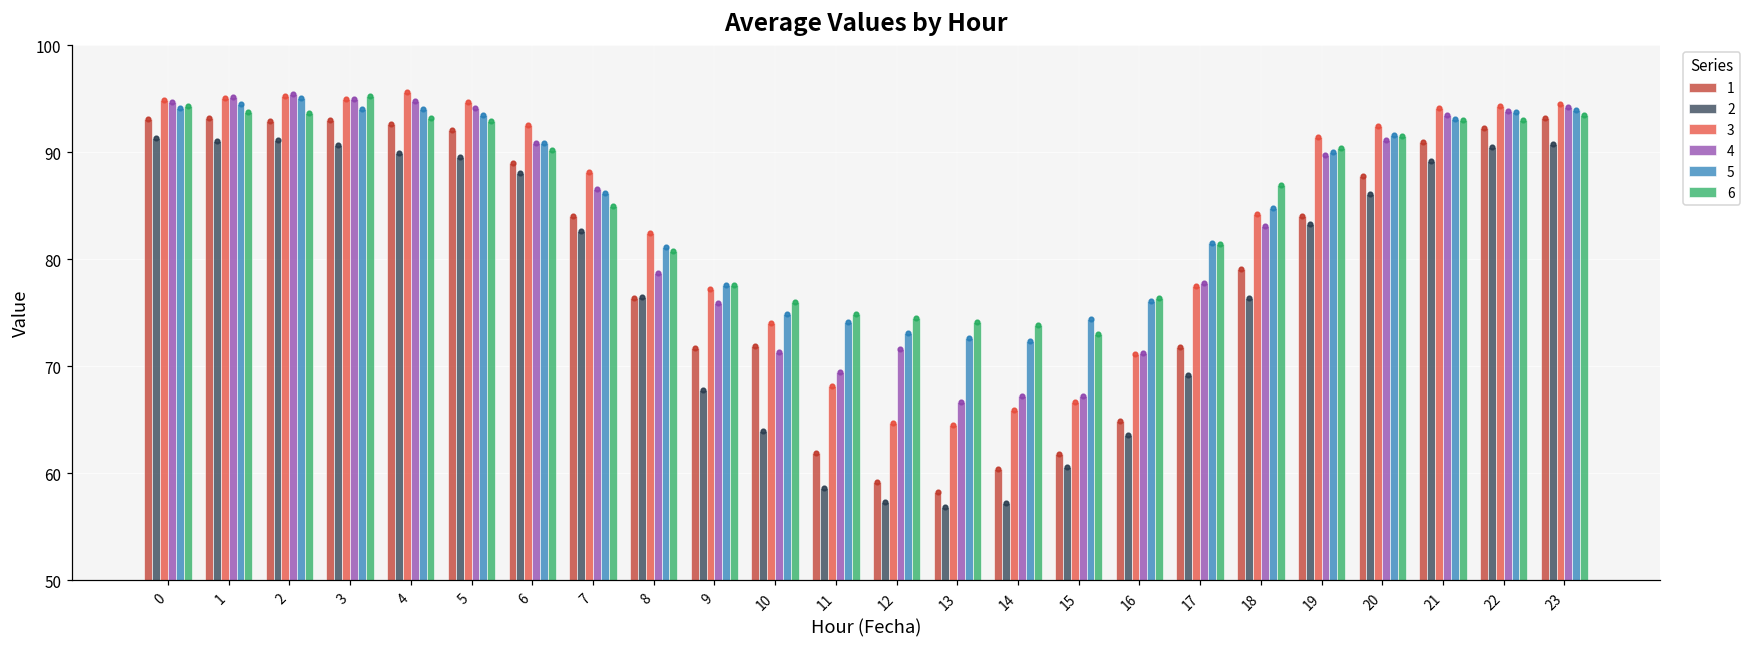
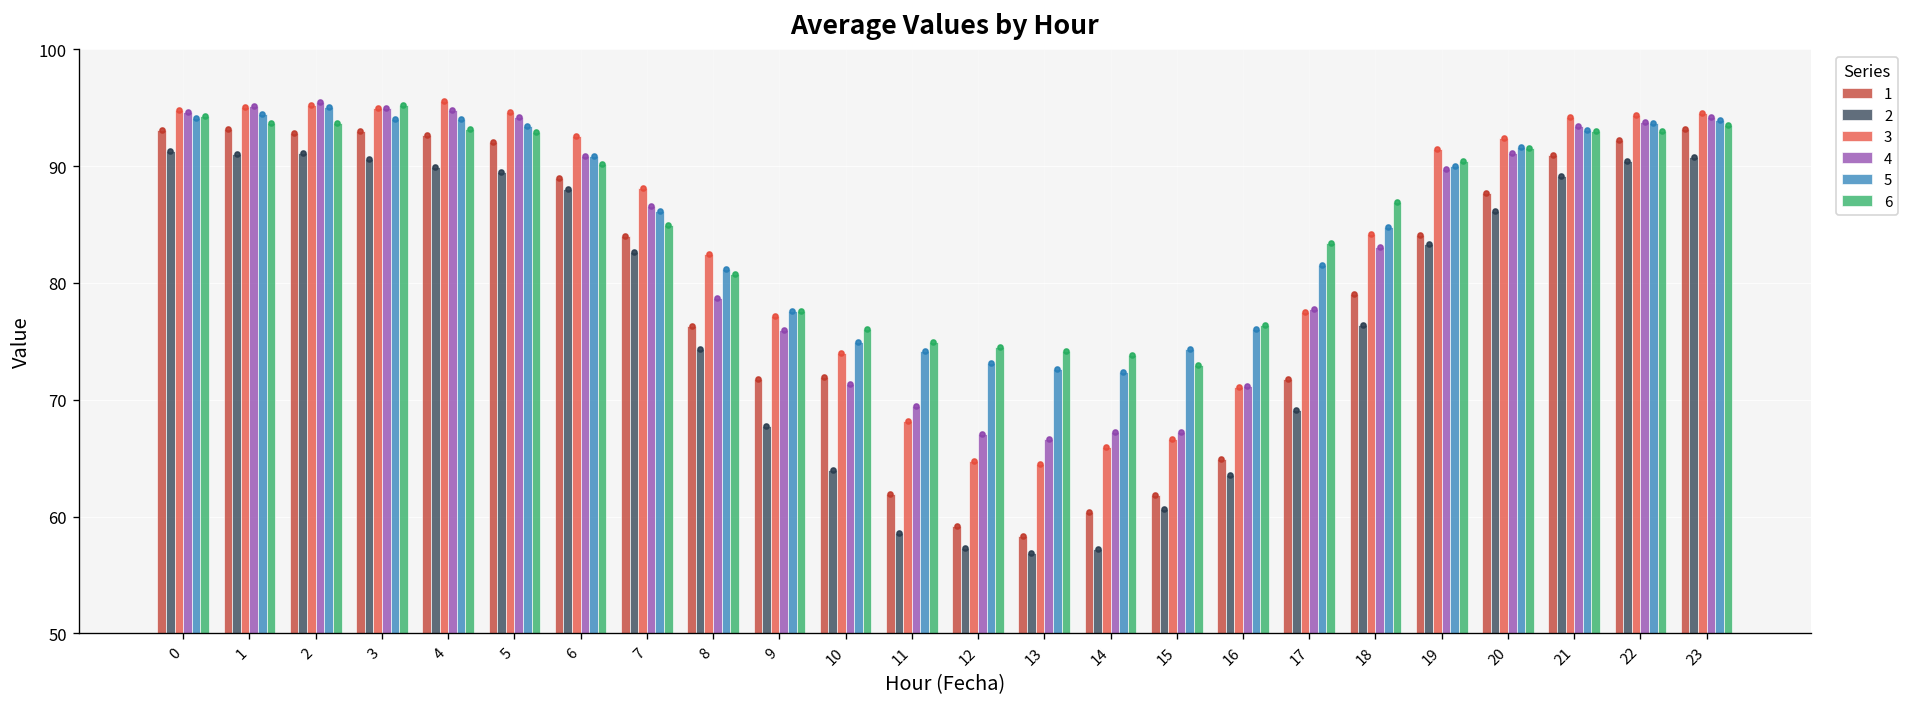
  {
    "2": {
      "0": 91,
      "1": 91,
      "2": 91,
      "3": 91,
      "4": 90,
      "5": 90,
      "6": 88,
      "7": 83,
-     "8": 76,
+     "8": 74,
      "9": 68,
      "10": 64,
      "11": 59,
      "12": 57,
      "13": 57,
      "14": 57,
      "15": 61,
      "16": 64,
      "17": 69,
      "18": 76,
      "19": 83,
      "20": 86,
      "21": 89,
      "22": 90,
      "23": 91
    },
    "4": {
      "0": 95,
      "1": 95,
      "2": 95,
      "3": 95,
      "4": 95,
      "5": 94,
      "6": 91,
      "7": 87,
      "8": 79,
      "9": 76,
      "10": 71,
      "11": 69,
-     "12": 72,
+     "12": 67,
      "13": 67,
      "14": 67,
      "15": 67,
      "16": 71,
      "17": 78,
      "18": 83,
      "19": 90,
      "20": 91,
      "21": 93,
      "22": 94,
      "23": 94
    },
    "5": {
      "0": 94,
      "1": 94,
      "2": 95,
      "3": 94,
      "4": 94,
      "5": 93,
      "6": 91,
      "7": 86,
      "8": 81,
      "9": 78,
      "10": 75,
      "11": 74,
      "12": 73,
      "13": 73,
      "14": 72,
      "15": 74,
      "16": 76,
      "17": 82,
      "18": 85,
      "19": 90,
      "20": 92,
      "21": 93,
      "22": 94,
      "23": 94
    },
    "6": {
      "0": 94,
      "1": 94,
      "2": 94,
      "3": 95,
      "4": 93,
      "5": 93,
      "6": 90,
      "7": 85,
      "8": 81,
      "9": 78,
      "10": 76,
      "11": 75,
      "12": 75,
      "13": 74,
      "14": 74,
      "15": 73,
      "16": 76,
-     "17": 81,
+     "17": 83,
      "18": 87,
      "19": 90,
      "20": 92,
      "21": 93,
      "22": 93,
      "23": 93
    }
  }
